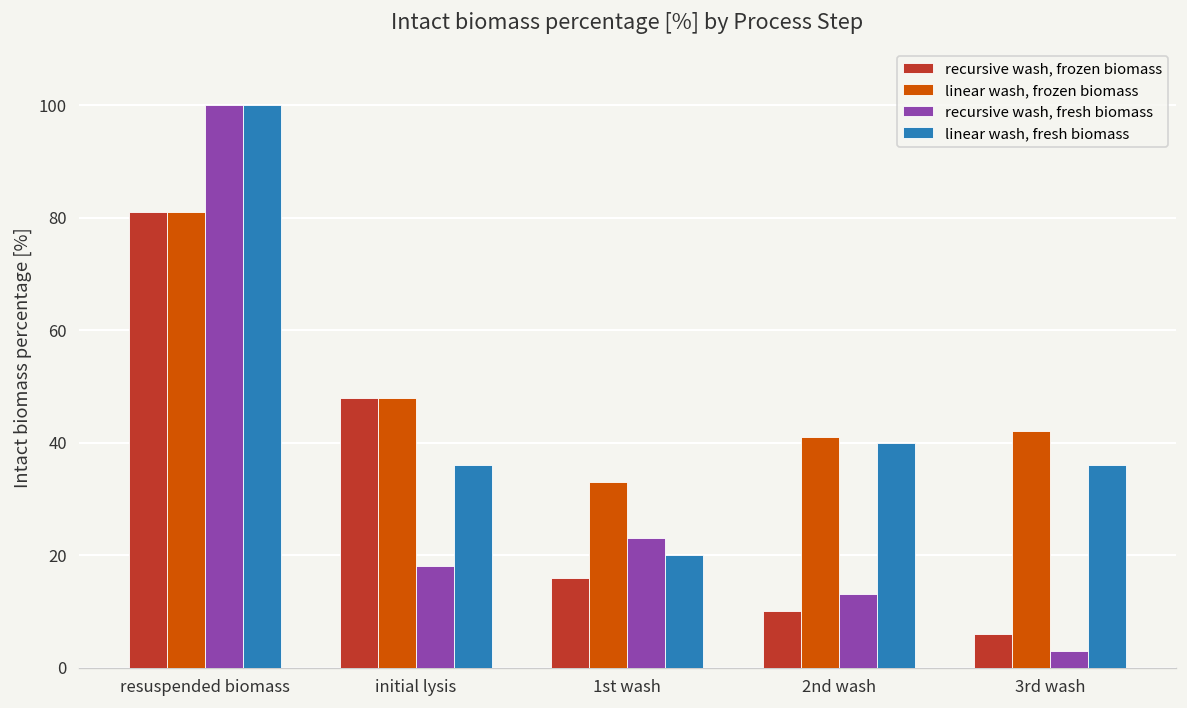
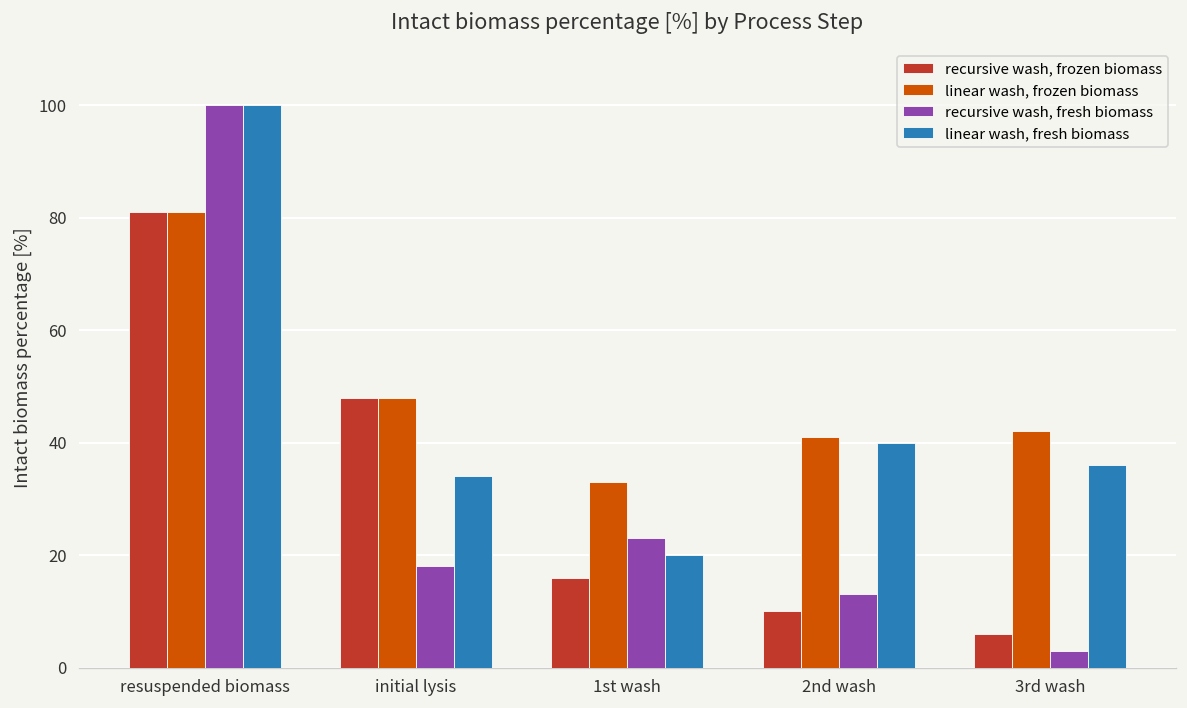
  {
    "recursive wash, fresh biomass": {
      "resuspended biomass": 100,
      "initial lysis": 18,
      "1st wash": 23,
      "2nd wash": 13,
      "3rd wash": 3
    },
    "linear wash, fresh biomass": {
      "resuspended biomass": 100,
-     "initial lysis": 36,
+     "initial lysis": 34,
      "1st wash": 20,
      "2nd wash": 40,
      "3rd wash": 36
    }
  }
